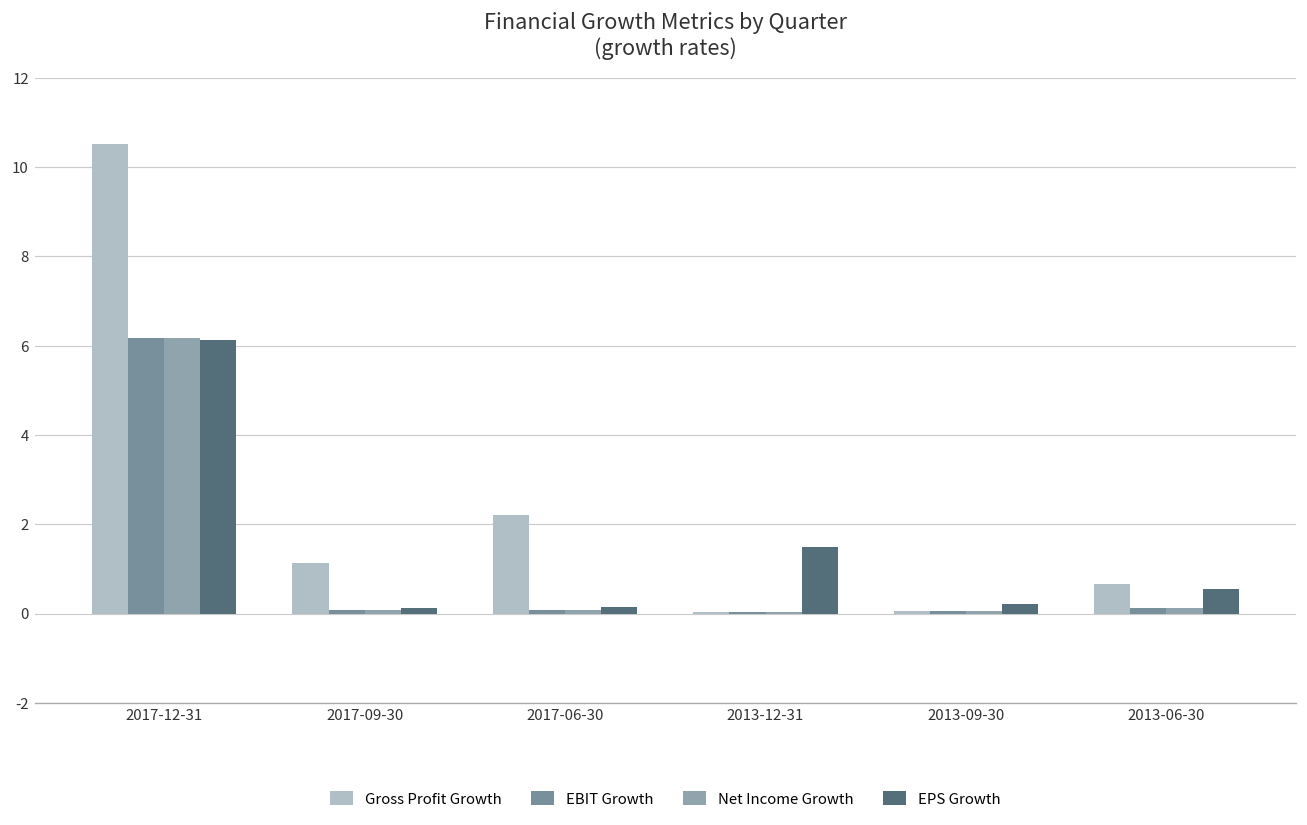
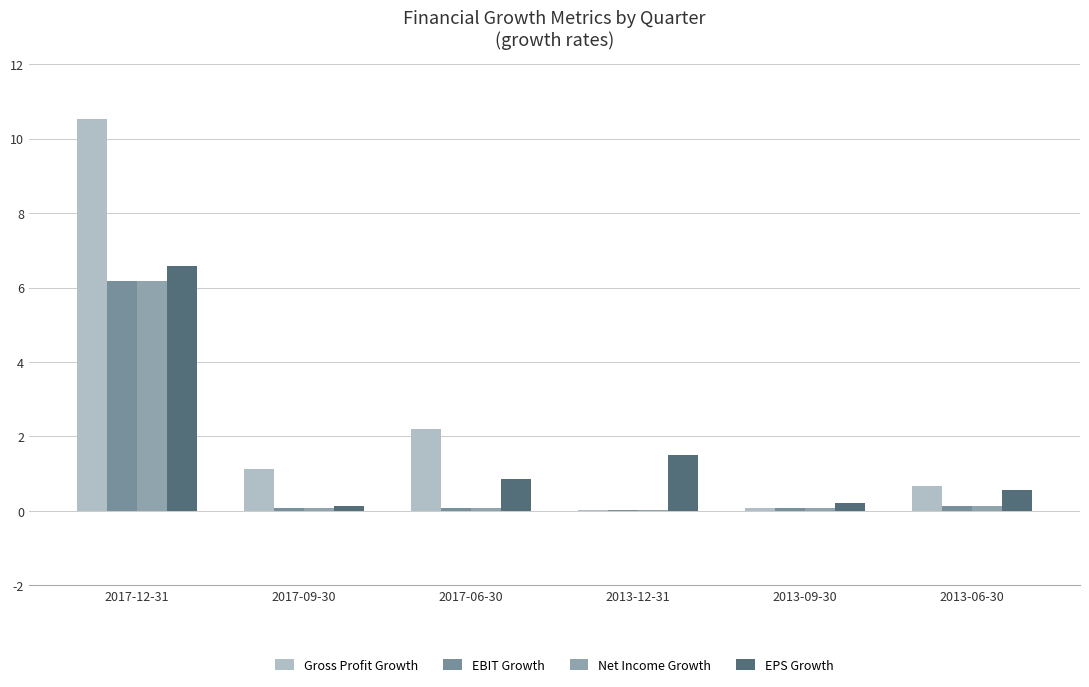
  {
    "EPS Growth": {
-     "2017-12-31": 6.1,
+     "2017-12-31": 6.6,
      "2017-09-30": 0.1,
-     "2017-06-30": 0.1,
+     "2017-06-30": 0.9,
      "2013-12-31": 1.5,
      "2013-09-30": 0.2,
      "2013-06-30": 0.6
    }
  }
